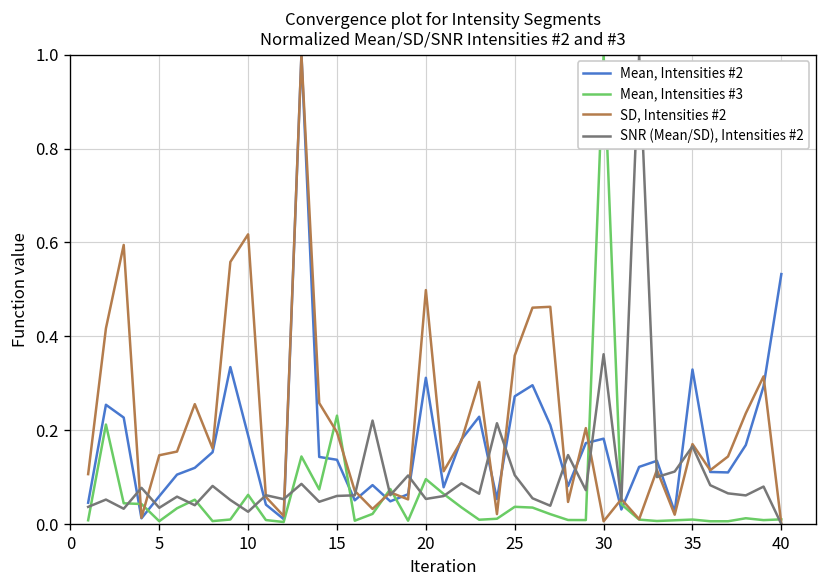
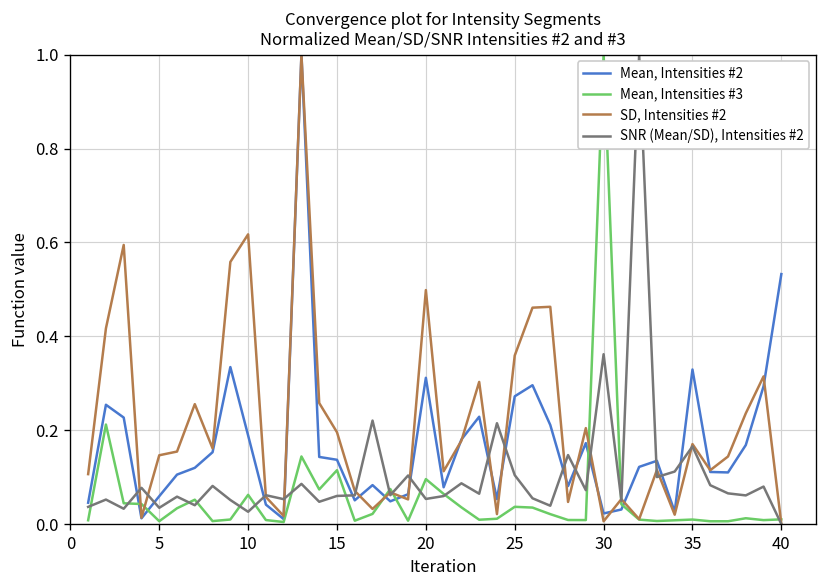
  {
    "Mean, Intensities #2": {
      "5": 0.06,
      "10": 0.19,
      "15": 0.14,
      "20": 0.31,
      "25": 0.27,
-     "30": 0.18,
+     "30": 0.02,
      "35": 0.33,
      "40": 0.53
    },
    "Mean, Intensities #3": {
      "5": 0.01,
      "10": 0.06,
-     "15": 0.23,
+     "15": 0.11,
      "20": 0.10,
      "25": 0.04,
      "30": 1.00,
      "35": 0.01,
      "40": 0.01
    },
    "SD, Intensities #2": {
      "5": 0.15,
      "10": 0.62,
      "15": 0.20,
      "20": 0.50,
      "25": 0.36,
      "30": 0.01
    },
    "SNR (Mean/SD), Intensities #2": {
      "5": 0.03,
      "10": 0.03,
      "15": 0.06,
      "20": 0.05,
      "25": 0.10,
      "30": 0.36
    }
  }
